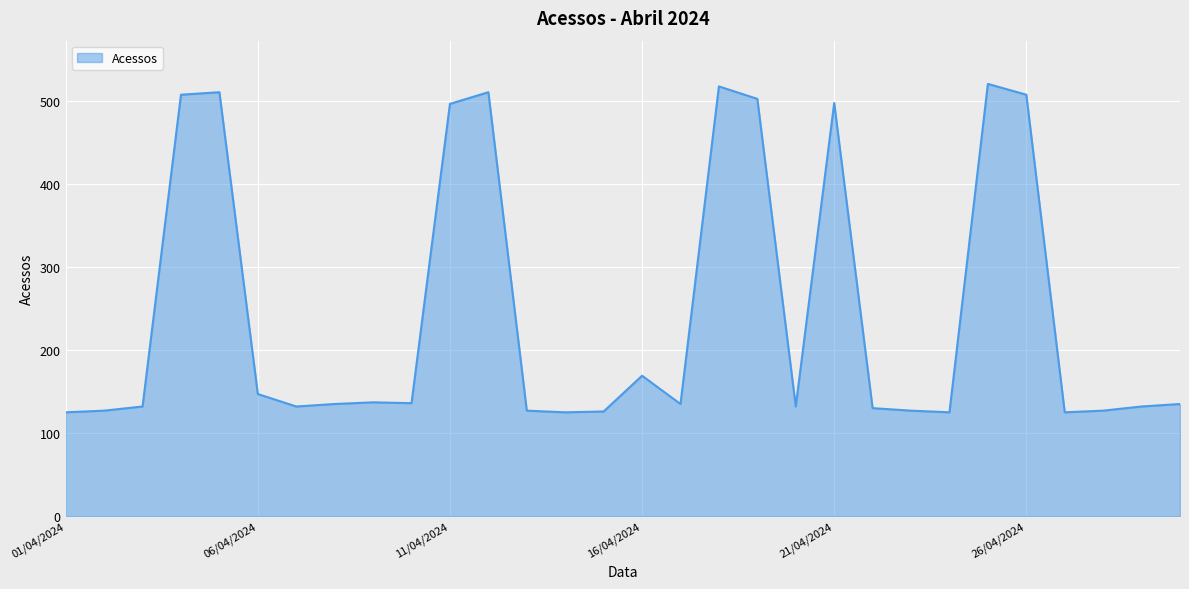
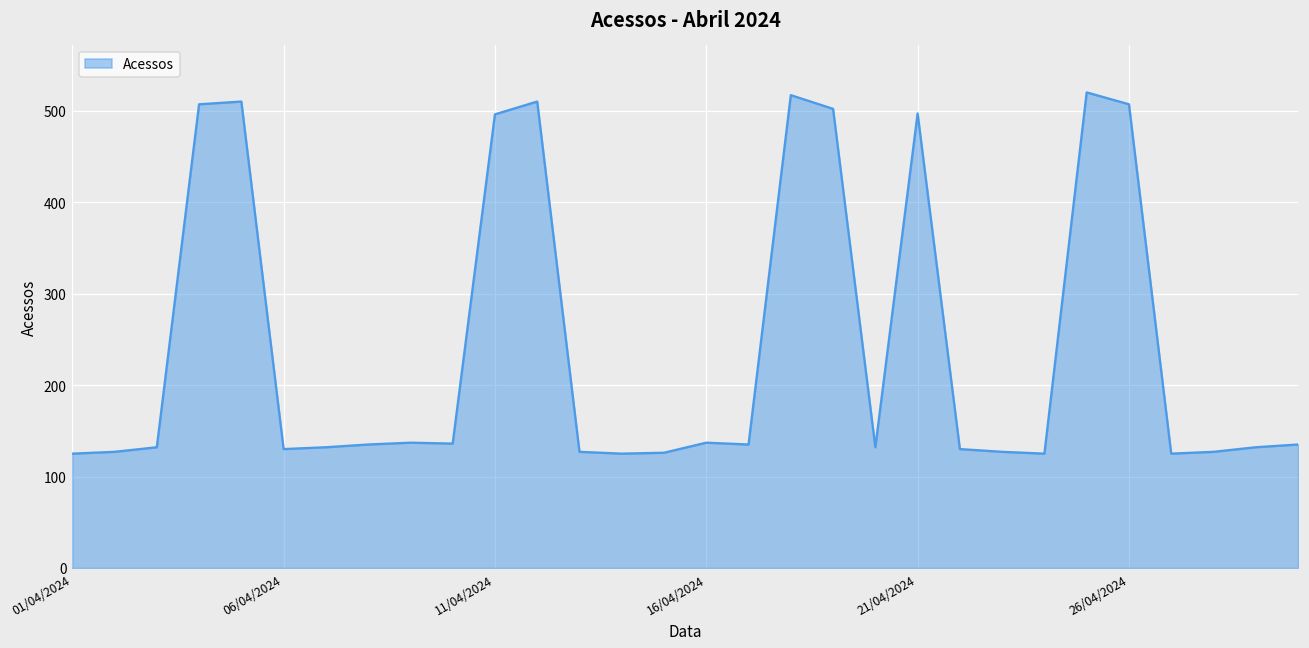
  {
    "01/04/2024": 130,
-   "06/04/2024": 150,
+   "06/04/2024": 130,
    "11/04/2024": 500,
-   "16/04/2024": 170,
+   "16/04/2024": 140,
    "21/04/2024": 500,
    "26/04/2024": 510
  }
